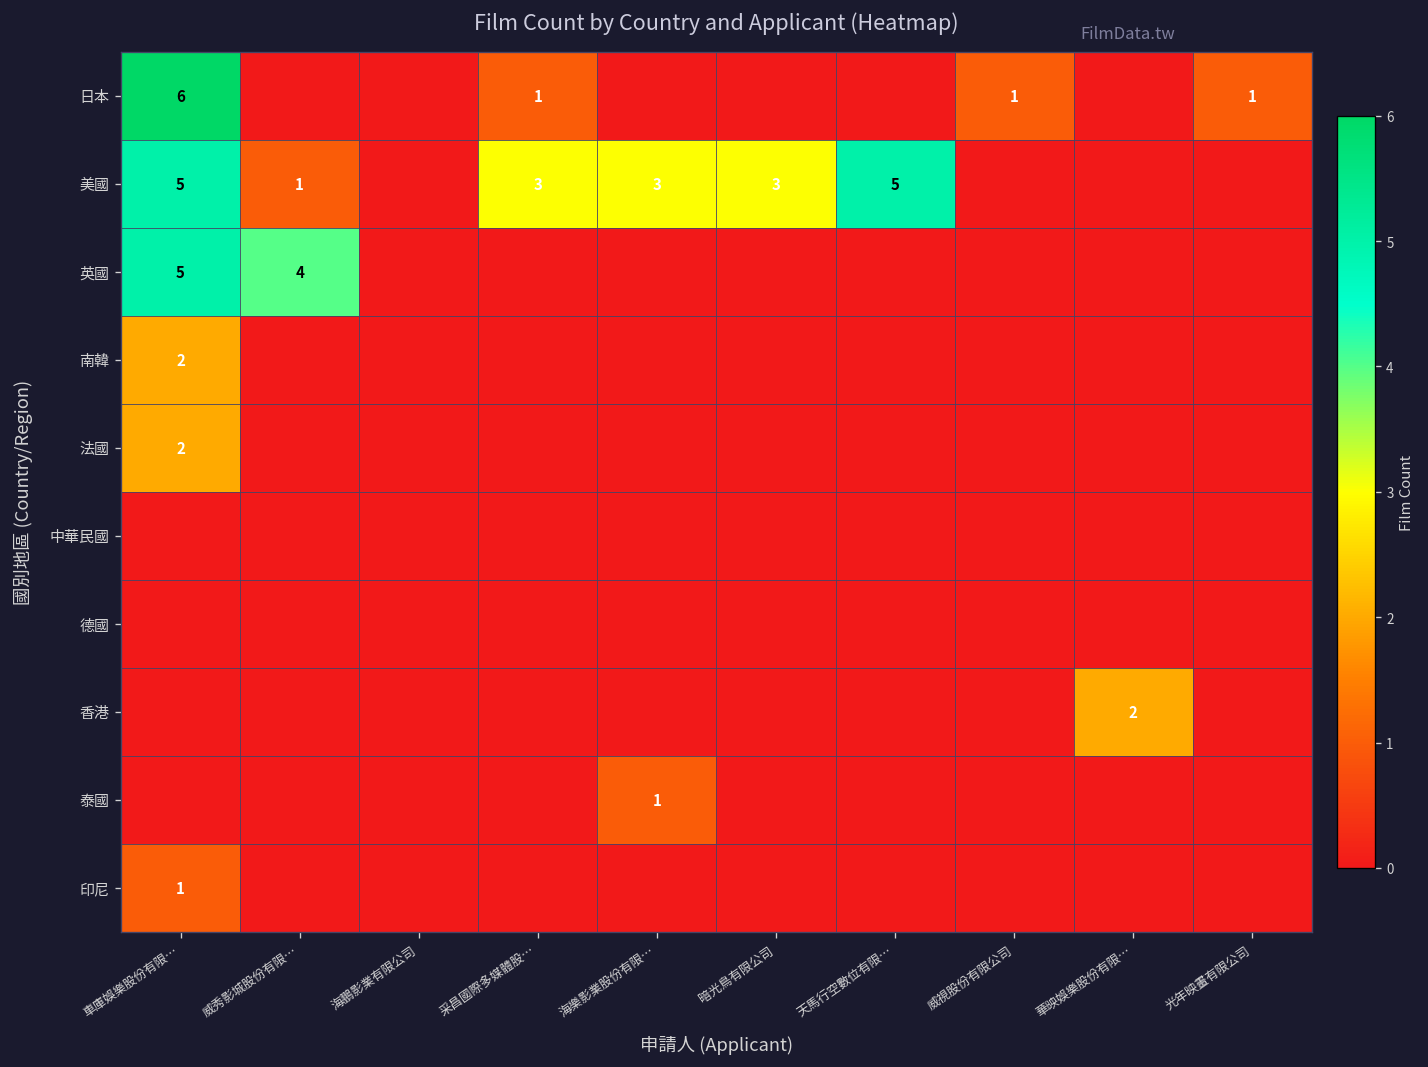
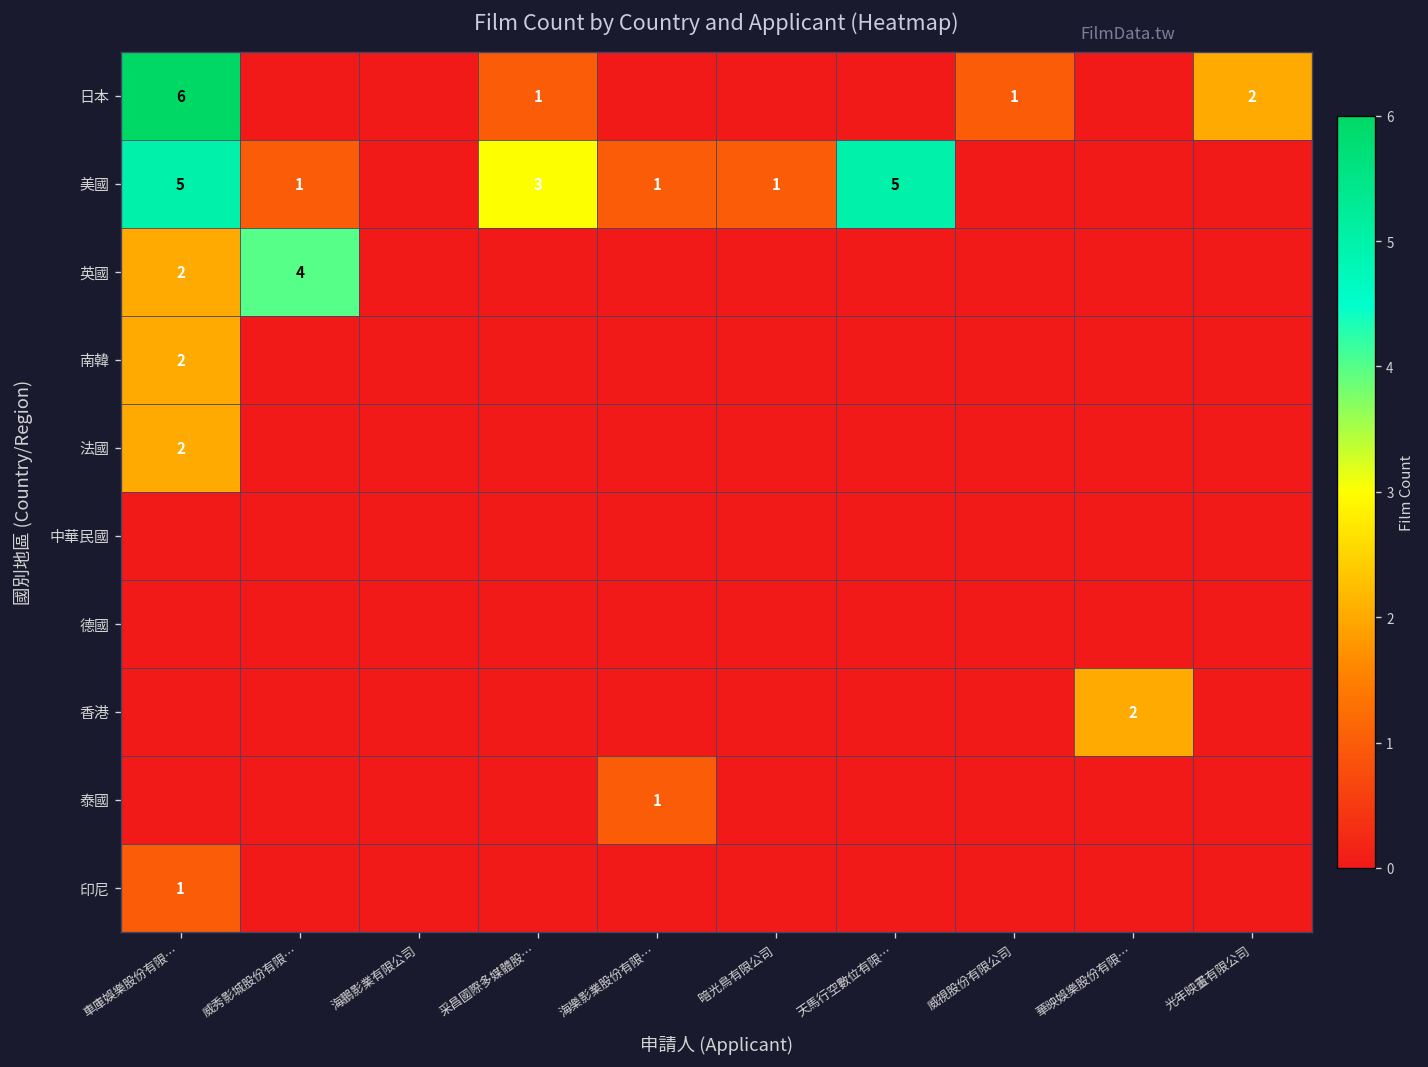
  {
    "日本": {
      "車庫娛樂股份有限…": 6,
      "采昌國際多媒體股…": 1,
      "威視股份有限公司": 1,
-     "光年映畫有限公司": 1
+     "光年映畫有限公司": 2
    },
    "美國": {
      "車庫娛樂股份有限…": 5,
      "威秀影城股份有限…": 1,
      "采昌國際多媒體股…": 3,
-     "海樂影業股份有限…": 3,
-     "暗光鳥有限公司": 3,
+     "海樂影業股份有限…": 1,
+     "暗光鳥有限公司": 1,
      "天馬行空數位有限…": 5
    },
    "英國": {
-     "車庫娛樂股份有限…": 5,
+     "車庫娛樂股份有限…": 2,
      "威秀影城股份有限…": 4
    },
    "南韓": {
      "車庫娛樂股份有限…": 2
    },
    "法國": {
      "車庫娛樂股份有限…": 2
    },
    "香港": {
      "華映娛樂股份有限…": 2
    },
    "泰國": {
      "海樂影業股份有限…": 1
    },
    "印尼": {
      "車庫娛樂股份有限…": 1
    }
  }
